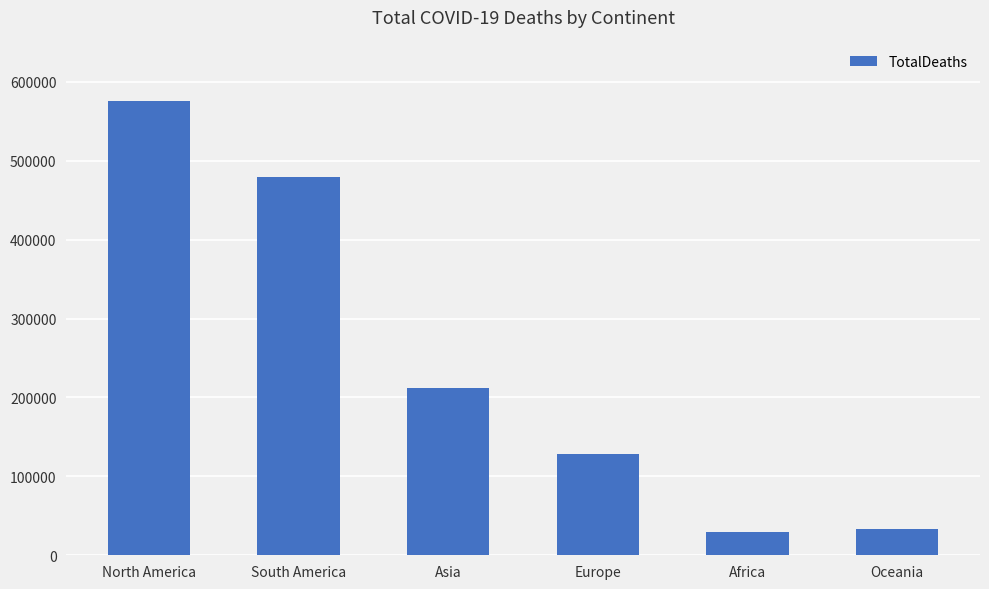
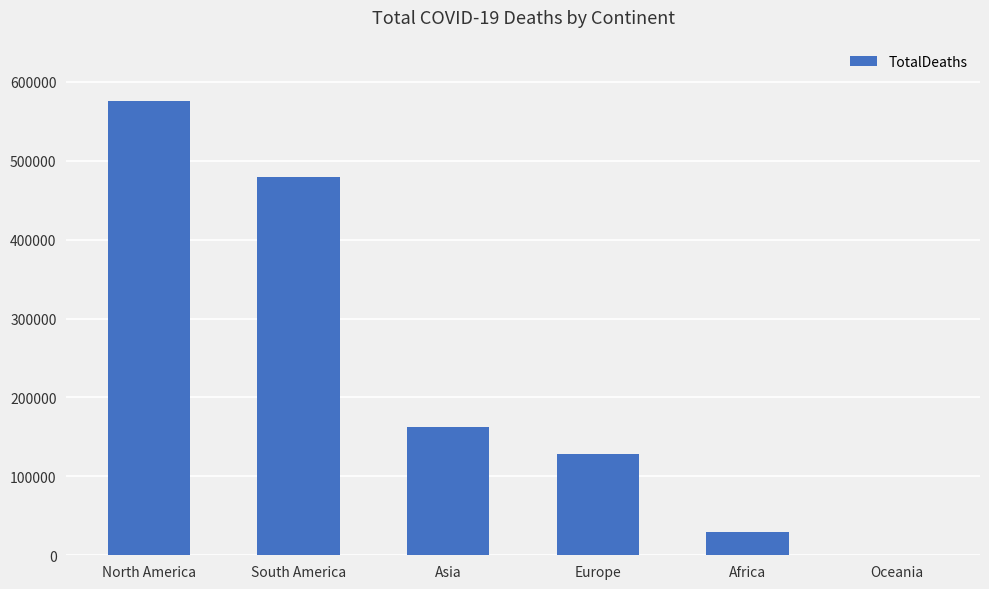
  {
    "North America": 580000,
    "South America": 480000,
-   "Asia": 210000,
+   "Asia": 160000,
    "Europe": 130000,
    "Africa": 30000,
-   "Oceania": 30000
+   "Oceania": 0
  }
